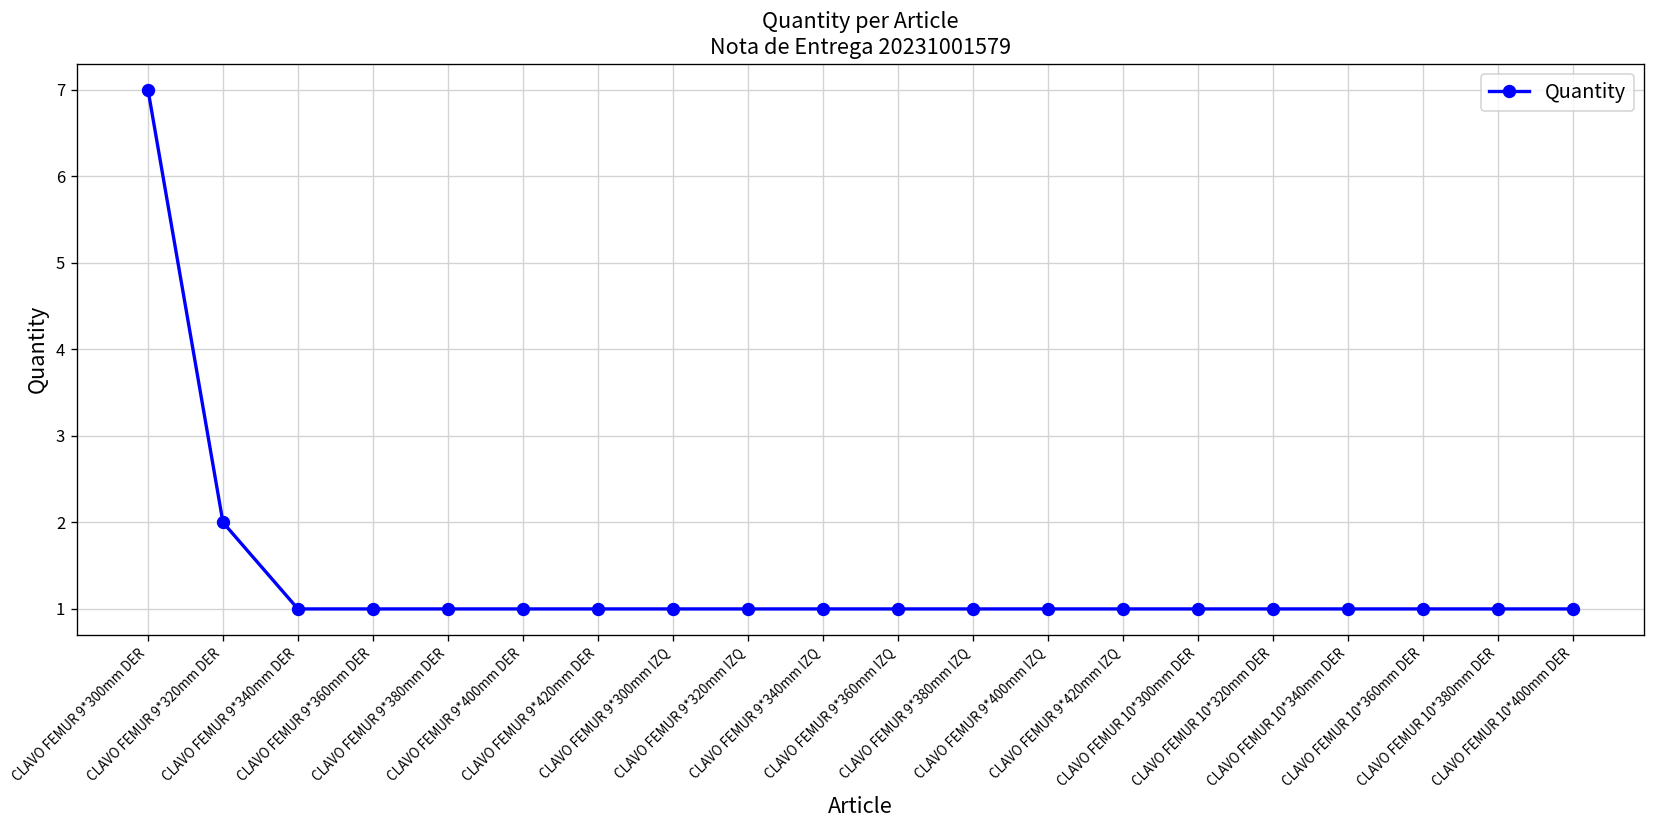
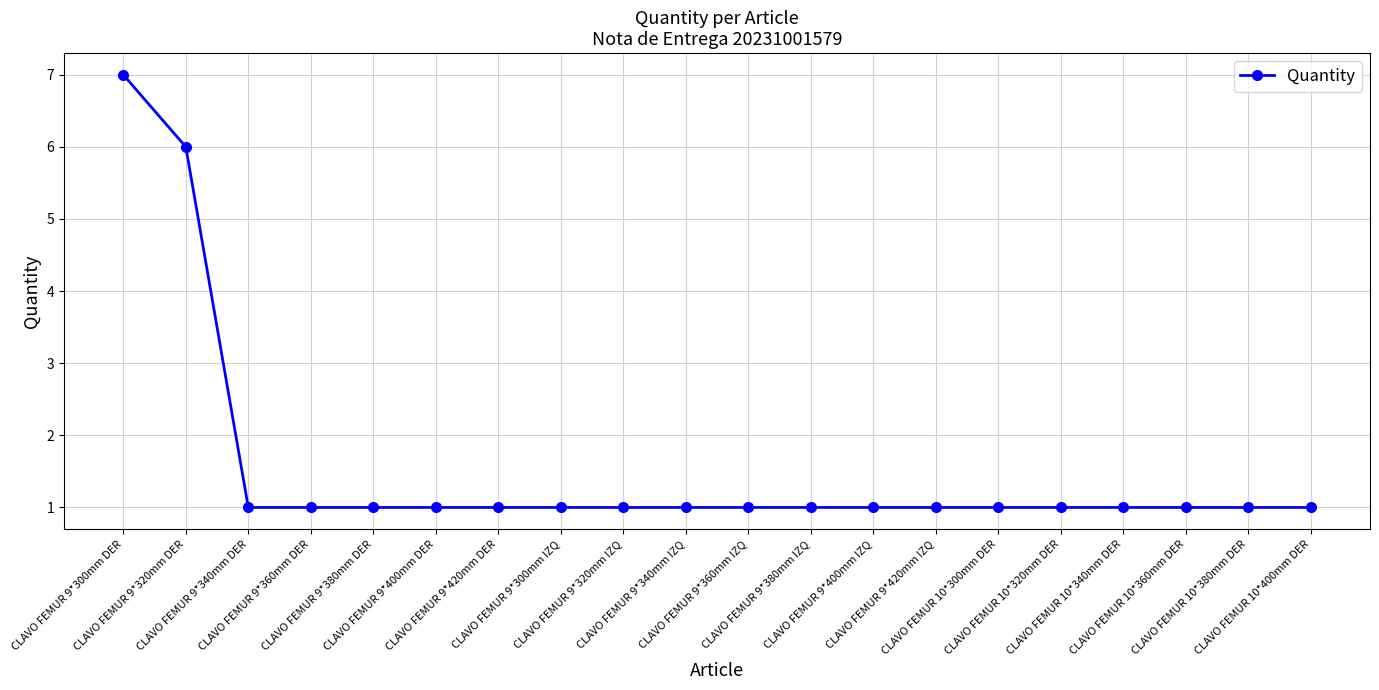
  {
    "CLAVO FEMUR 9*300mm DER": 7,
-   "CLAVO FEMUR 9*320mm DER": 2,
+   "CLAVO FEMUR 9*320mm DER": 6,
    "CLAVO FEMUR 9*340mm DER": 1,
    "CLAVO FEMUR 9*360mm DER": 1,
    "CLAVO FEMUR 9*380mm DER": 1,
    "CLAVO FEMUR 9*400mm DER": 1,
    "CLAVO FEMUR 9*420mm DER": 1,
    "CLAVO FEMUR 9*300mm IZQ": 1,
    "CLAVO FEMUR 9*320mm IZQ": 1,
    "CLAVO FEMUR 9*340mm IZQ": 1,
    "CLAVO FEMUR 9*360mm IZQ": 1,
    "CLAVO FEMUR 9*380mm IZQ": 1,
    "CLAVO FEMUR 9*400mm IZQ": 1,
    "CLAVO FEMUR 9*420mm IZQ": 1,
    "CLAVO FEMUR 10*300mm DER": 1,
    "CLAVO FEMUR 10*320mm DER": 1,
    "CLAVO FEMUR 10*340mm DER": 1,
    "CLAVO FEMUR 10*360mm DER": 1,
    "CLAVO FEMUR 10*380mm DER": 1,
    "CLAVO FEMUR 10*400mm DER": 1
  }
